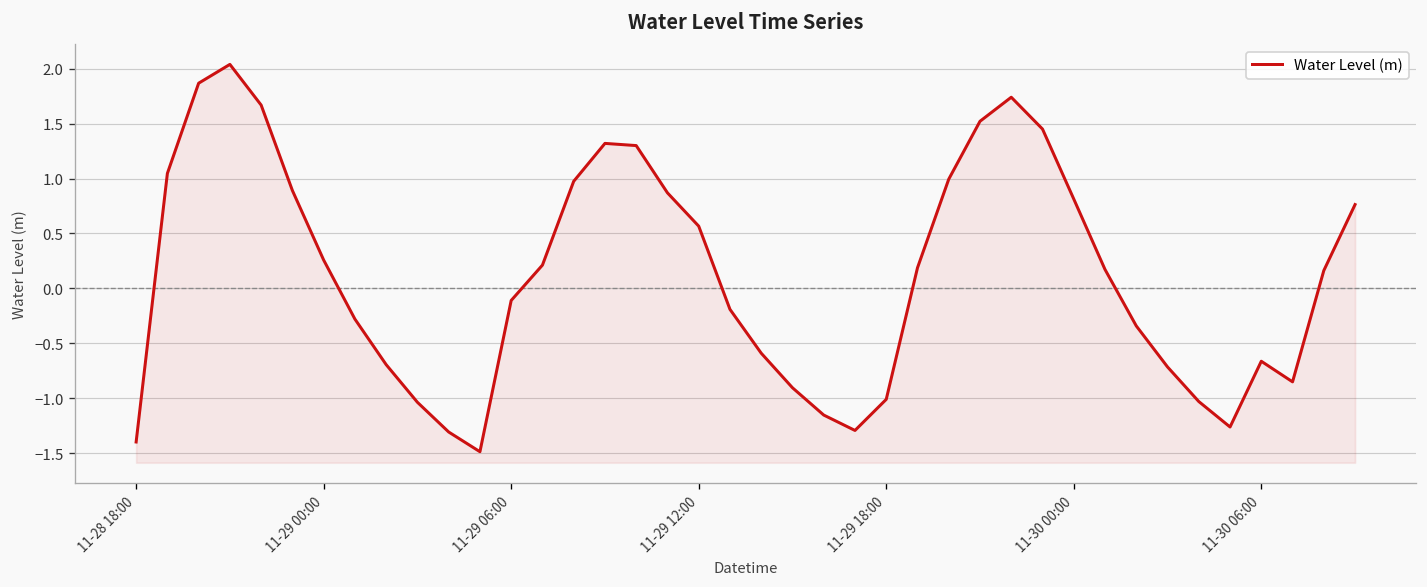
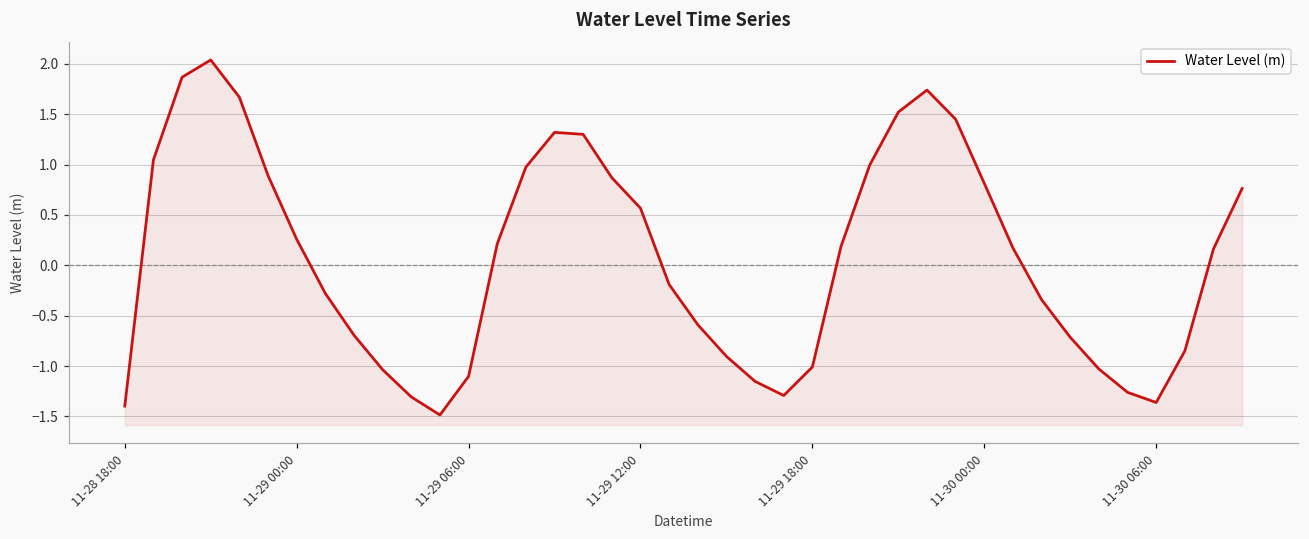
  {
    "11-28 18:00": -1.4,
    "11-29 00:00": 0.3,
-   "11-29 06:00": -0.1,
+   "11-29 06:00": -1.1,
    "11-29 12:00": 0.6,
    "11-29 18:00": -1.0,
    "11-30 00:00": 0.8,
-   "11-30 06:00": -0.7
+   "11-30 06:00": -1.4
  }
